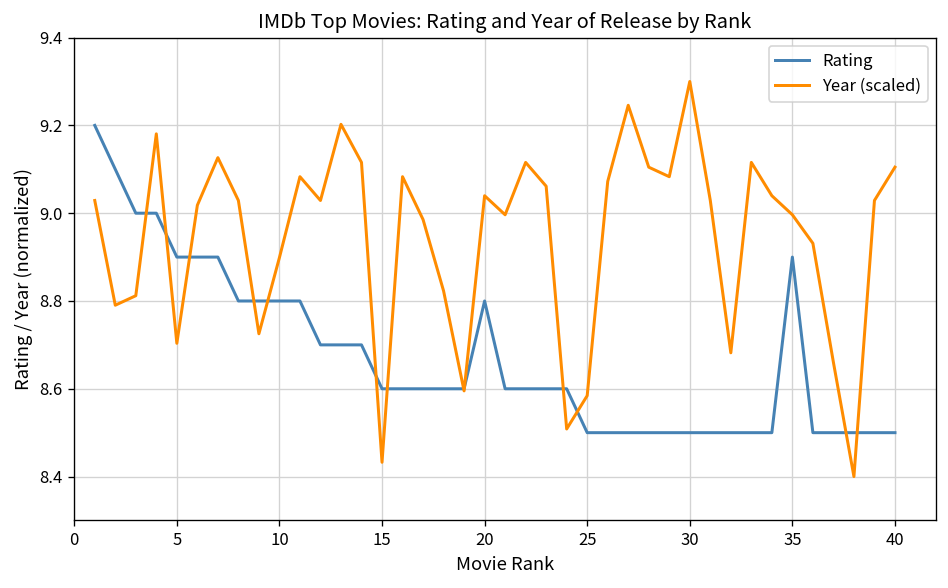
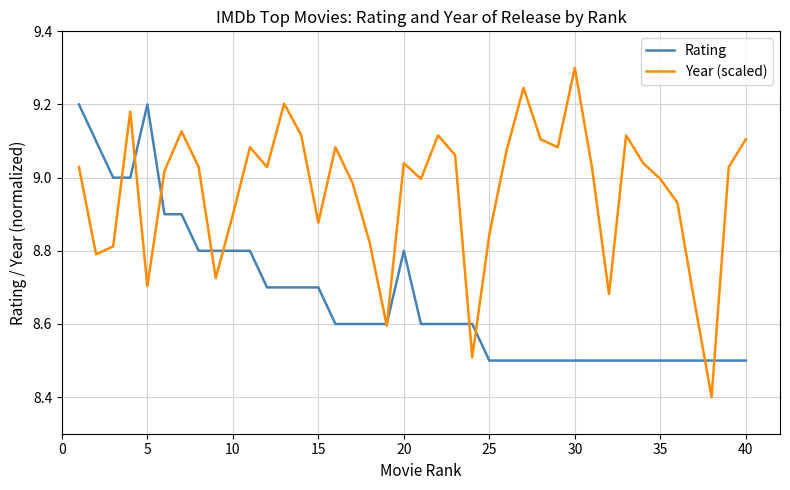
  {
    "Rating": {
-     "5": 8.9,
+     "5": 9.2,
      "10": 8.8,
-     "15": 8.6,
+     "15": 8.7,
      "20": 8.8,
      "25": 8.5,
      "30": 8.5,
-     "35": 8.9,
+     "35": 8.5,
      "40": 8.5
    },
    "Year (scaled)": {
      "5": 8.70,
      "10": 8.90,
-     "15": 8.43,
+     "15": 8.88,
      "20": 9.04,
-     "25": 8.58,
+     "25": 8.84,
      "30": 9.30,
      "35": 9.00,
      "40": 9.10
    }
  }
